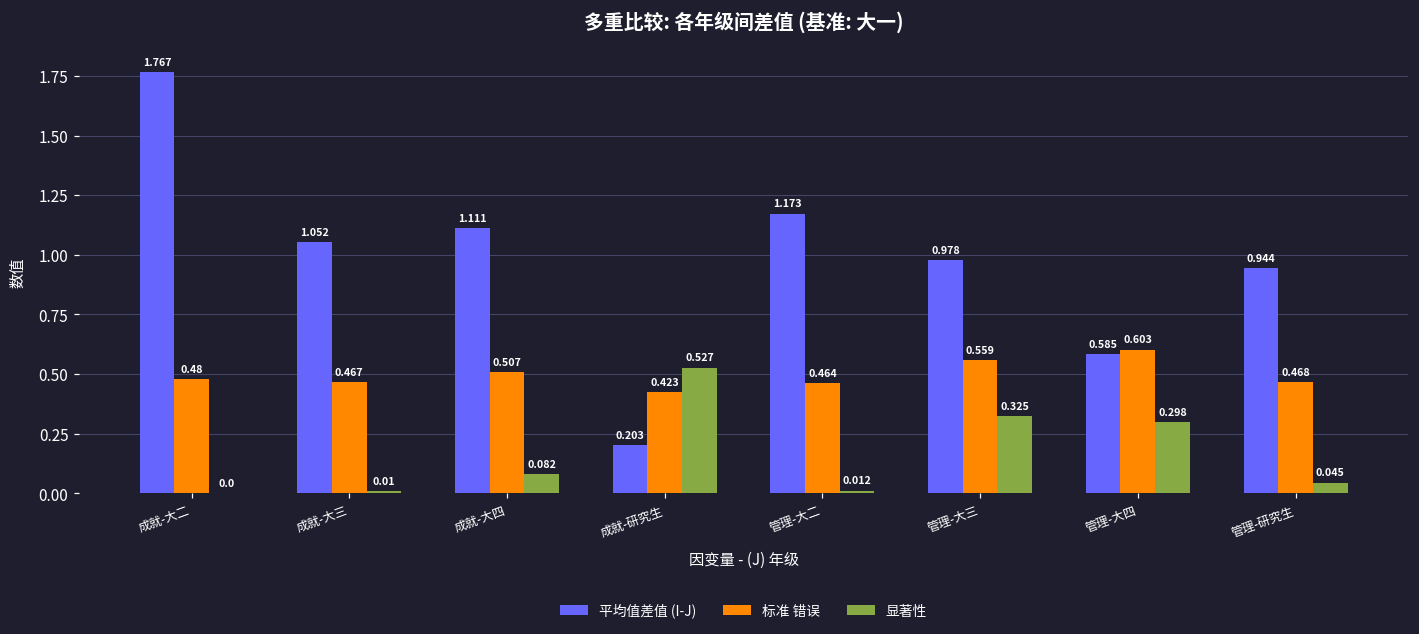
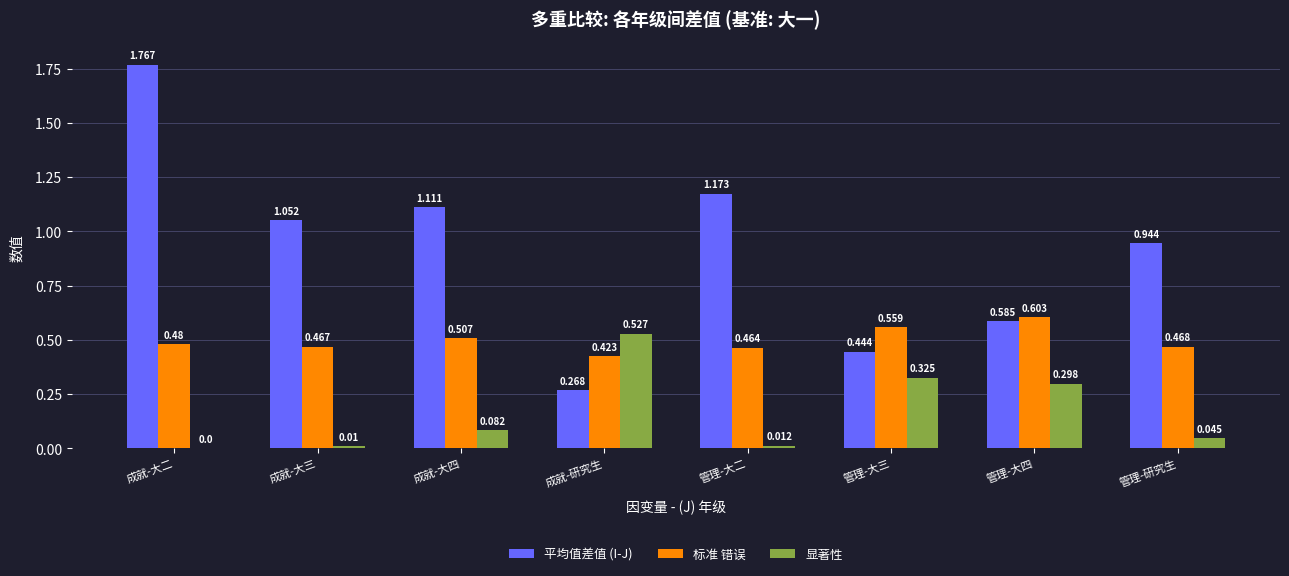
  {
    "平均值差值 (I-J)": {
      "成就-大二": 1.767,
      "成就-大三": 1.052,
      "成就-大四": 1.111,
-     "成就-研究生": 0.203,
+     "成就-研究生": 0.268,
      "管理-大二": 1.173,
-     "管理-大三": 0.978,
+     "管理-大三": 0.444,
      "管理-大四": 0.585,
      "管理-研究生": 0.944
    },
    "标准 错误": {
      "成就-大二": 0.48,
      "成就-大三": 0.467,
      "成就-大四": 0.507,
      "成就-研究生": 0.423,
      "管理-大二": 0.464,
      "管理-大三": 0.559,
      "管理-大四": 0.603,
      "管理-研究生": 0.468
    },
    "显著性": {
      "成就-大二": 0.0,
      "成就-大三": 0.01,
      "成就-大四": 0.082,
      "成就-研究生": 0.527,
      "管理-大二": 0.012,
      "管理-大三": 0.325,
      "管理-大四": 0.298,
      "管理-研究生": 0.045
    }
  }
